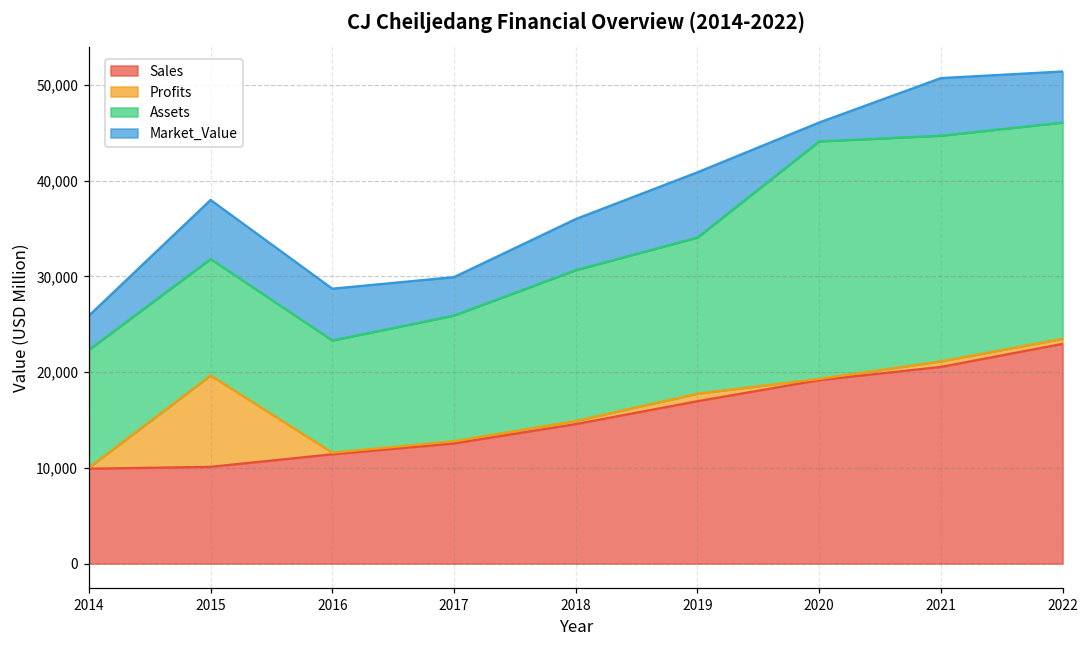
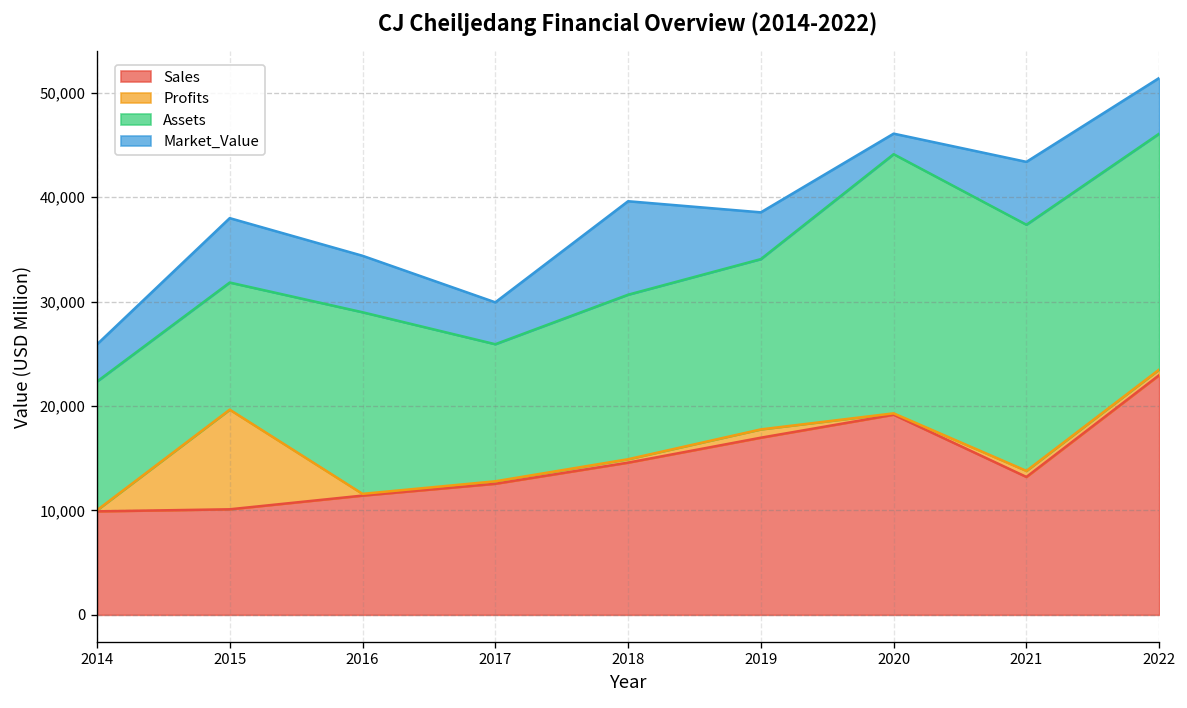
  {
    "Sales": {
      "2015": "10,000",
      "2018": "15,000",
      "2019": "17,000",
-     "2021": "21,000",
+     "2021": "13,000",
      "2022": "23,000"
    },
    "Profits": {
      "2015": "10,000",
      "2018": "0",
      "2019": "1,000",
      "2021": "1,000",
      "2022": "1,000"
    },
    "Assets": {
      "2014": "12,000",
      "2015": "12,000",
-     "2016": "12,000",
+     "2016": "17,000",
      "2017": "13,000",
      "2018": "16,000",
      "2019": "16,000",
      "2020": "25,000",
      "2021": "24,000",
      "2022": "23,000"
    },
    "Market_Value": {
      "2014": "4,000",
      "2015": "6,000",
      "2016": "5,000",
      "2017": "4,000",
-     "2018": "5,000",
-     "2019": "7,000",
+     "2018": "9,000",
+     "2019": "4,000",
      "2020": "2,000",
      "2021": "6,000",
      "2022": "5,000"
    }
  }
